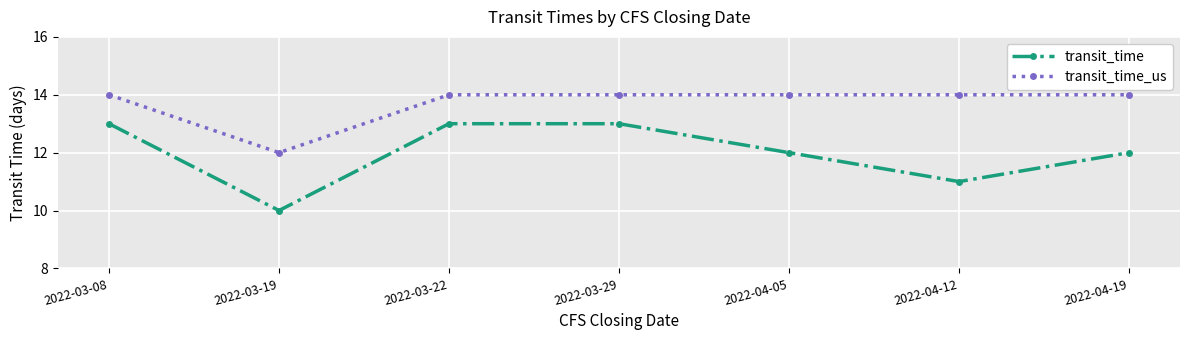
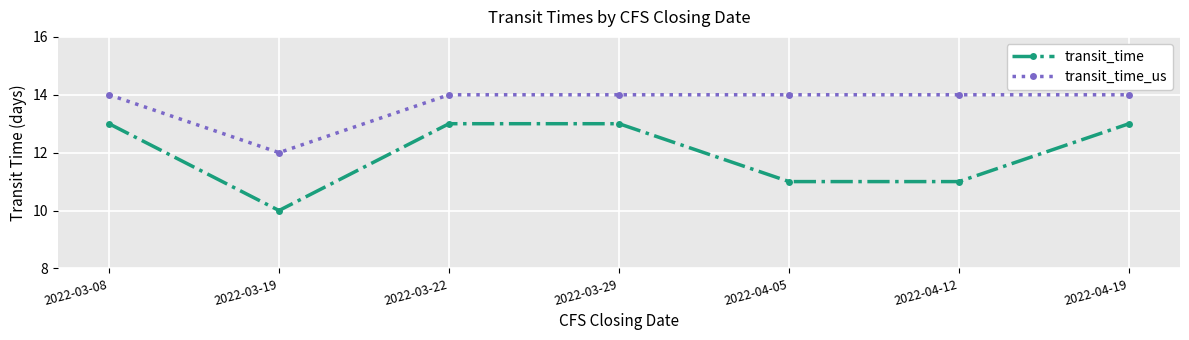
  {
    "transit_time": {
      "2022-03-08": 13,
      "2022-03-19": 10,
      "2022-03-22": 13,
      "2022-03-29": 13,
-     "2022-04-05": 12,
+     "2022-04-05": 11,
      "2022-04-12": 11,
-     "2022-04-19": 12
+     "2022-04-19": 13
    },
    "transit_time_us": {
      "2022-03-08": 14,
      "2022-03-19": 12,
      "2022-03-22": 14,
      "2022-03-29": 14,
      "2022-04-05": 14,
      "2022-04-12": 14,
      "2022-04-19": 14
    }
  }
